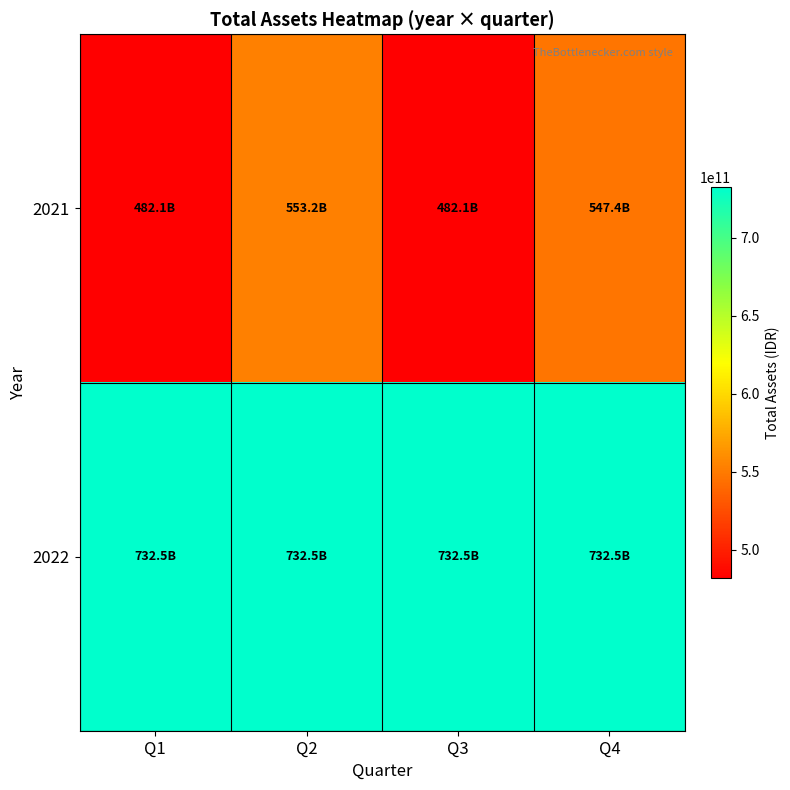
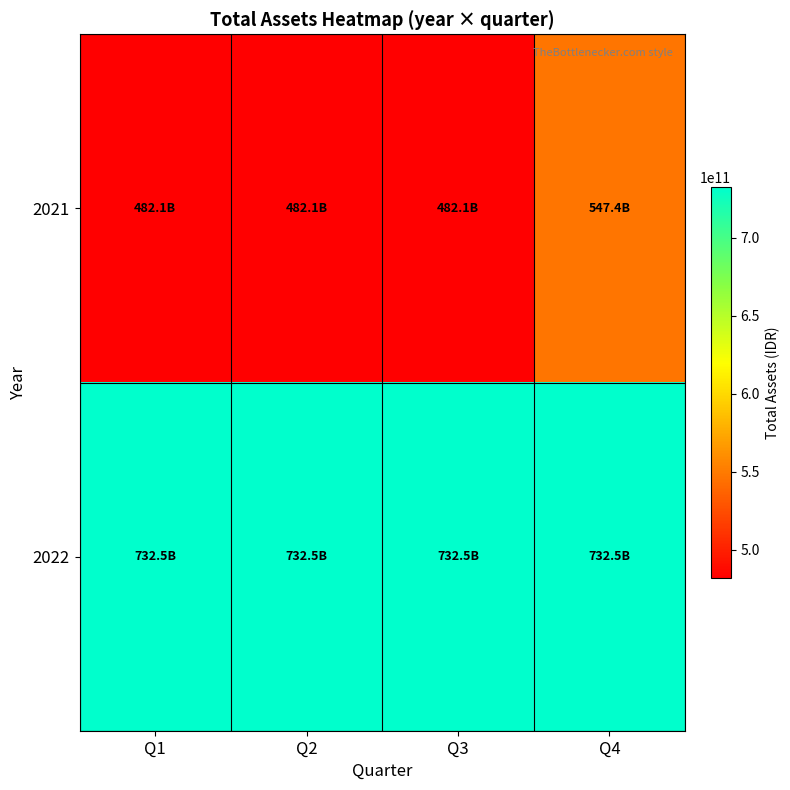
  {
    "2021": {
      "Q1": "482.1B",
-     "Q2": "553.2B",
+     "Q2": "482.1B",
      "Q3": "482.1B"
    },
    "2022": {
      "Q1": "732.5B",
      "Q2": "732.5B",
      "Q3": "732.5B",
      "Q4": "732.5B"
    }
  }
